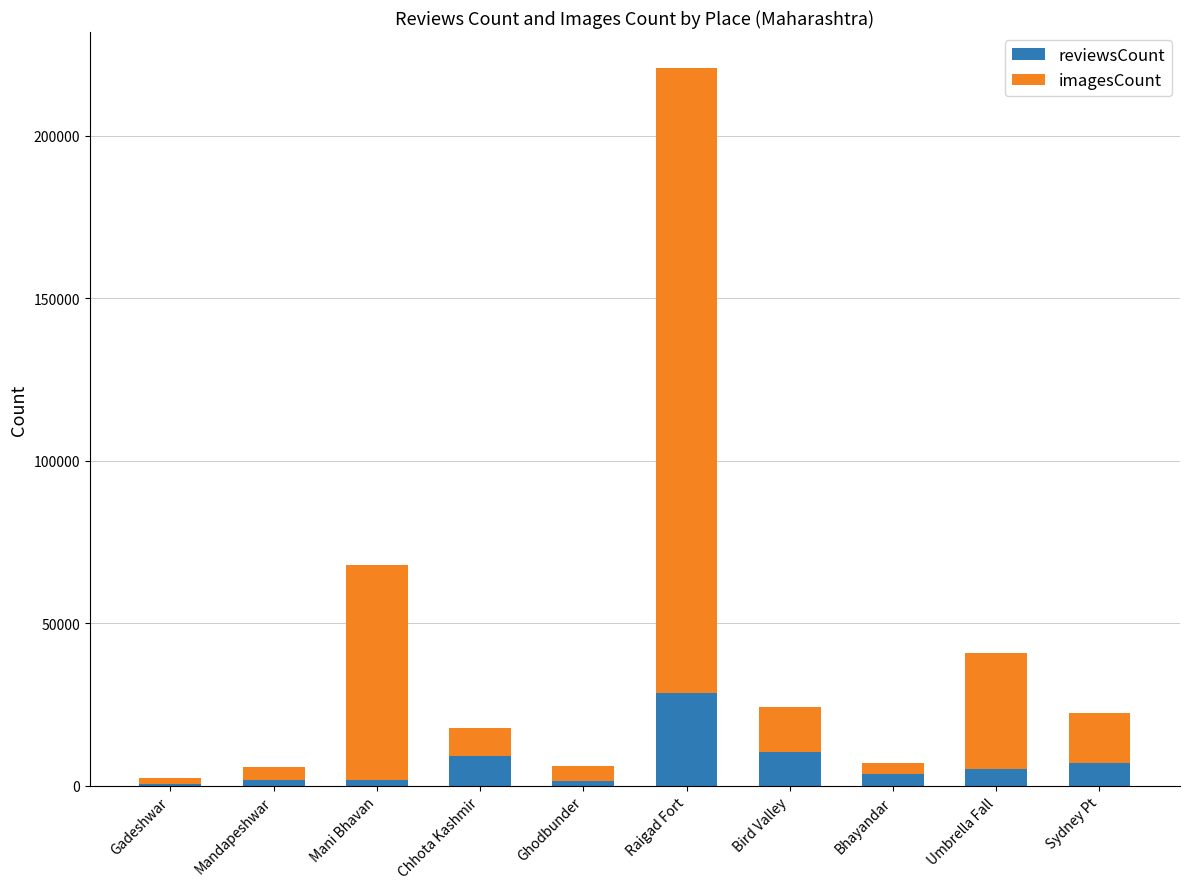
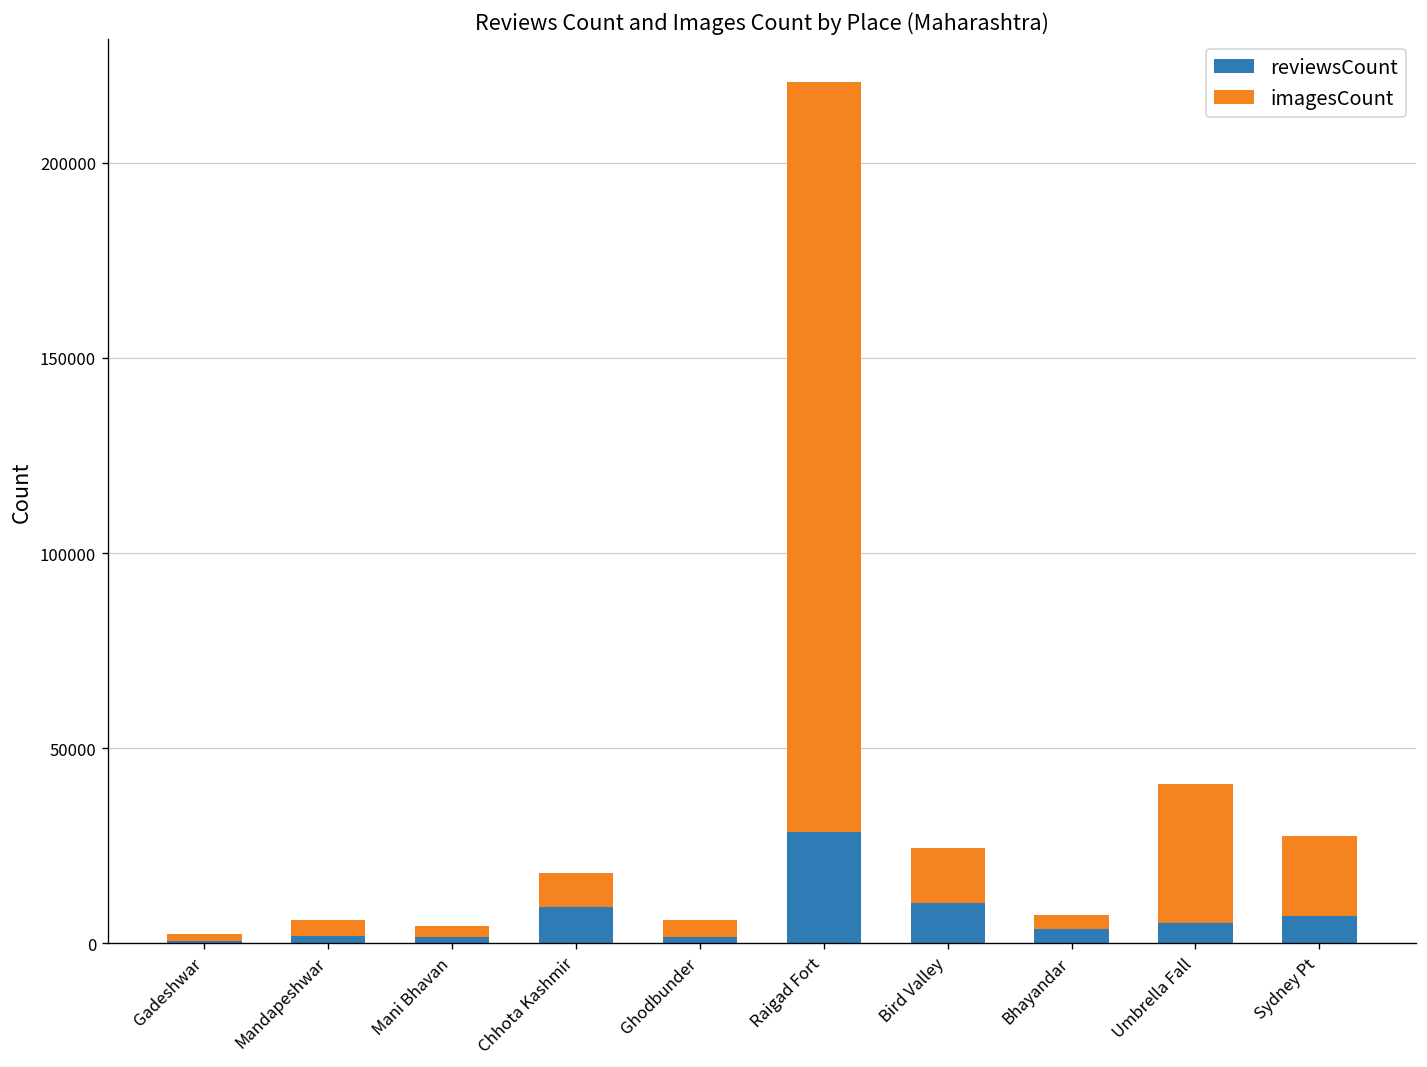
  {
    "reviewsCount": {
      "Mandapeshwar": 2000,
      "Mani Bhavan": 2000,
      "Chhota Kashmir": 9000,
      "Ghodbunder": 2000,
      "Raigad Fort": 28000,
      "Bird Valley": 10000,
      "Bhayandar": 4000,
      "Umbrella Fall": 5000,
      "Sydney Pt": 7000
    },
    "imagesCount": {
      "Gadeshwar": 2000,
      "Mandapeshwar": 4000,
-     "Mani Bhavan": 66000,
+     "Mani Bhavan": 3000,
      "Chhota Kashmir": 9000,
      "Ghodbunder": 4000,
      "Raigad Fort": 192000,
      "Bird Valley": 14000,
      "Bhayandar": 3000,
      "Umbrella Fall": 35000,
-     "Sydney Pt": 15000
+     "Sydney Pt": 20000
    }
  }
